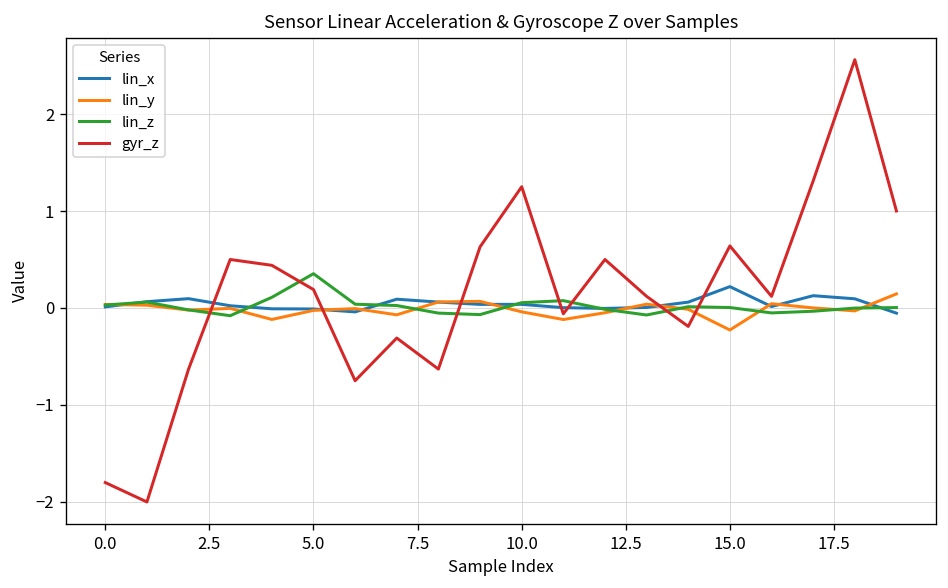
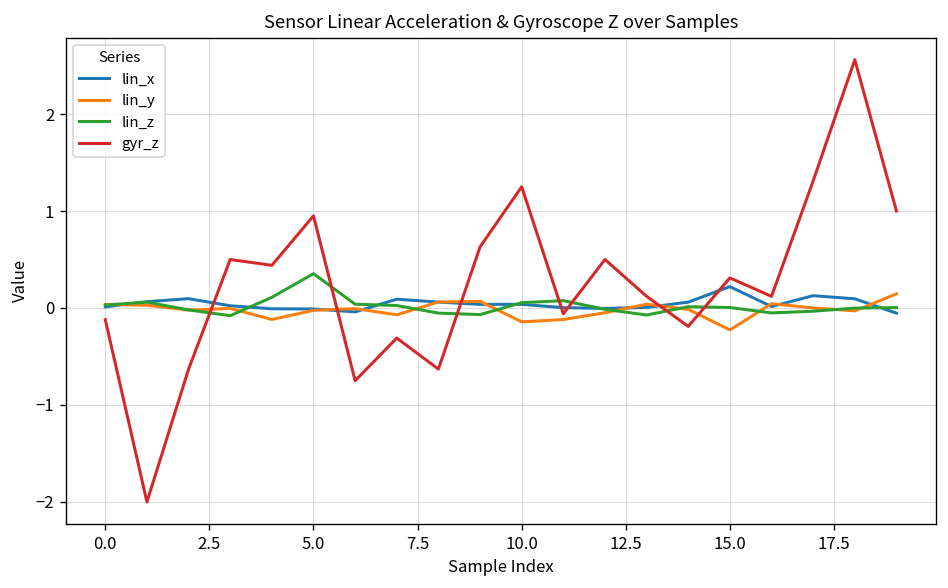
  {
    "lin_x": {
      "15.0": 0.2
    },
    "lin_y": {
-     "10.0": 0.0,
+     "10.0": -0.1,
      "15.0": -0.2
    },
    "lin_z": {
      "5.0": 0.4,
      "15.0": 0.0
    },
    "gyr_z": {
-     "0.0": -1.8,
-     "5.0": 0.2,
+     "0.0": -0.1,
+     "5.0": 1.0,
      "10.0": 1.3,
-     "15.0": 0.6
+     "15.0": 0.3
    }
  }
